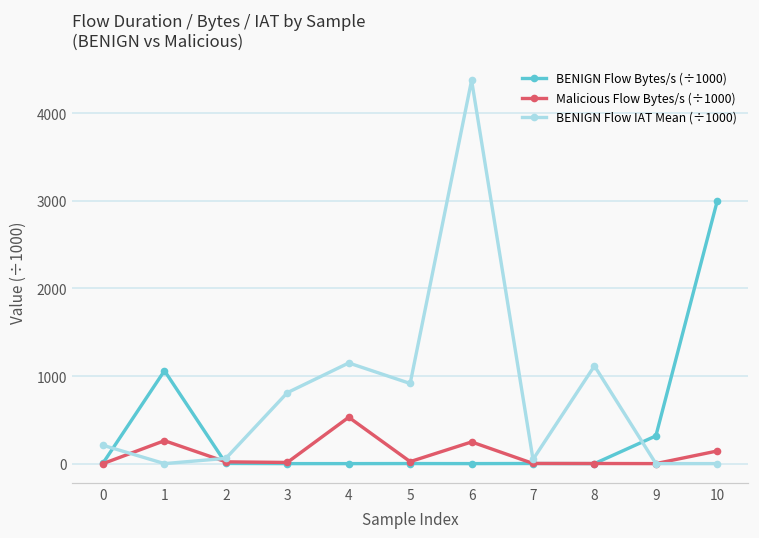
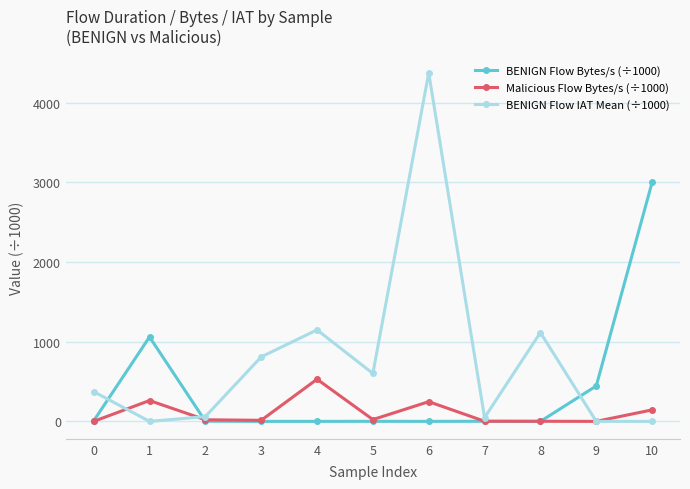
  {
    "BENIGN Flow Bytes/s (÷1000)": {
      "1": 1100,
      "4": 0,
      "6": 0,
-     "9": 300,
+     "9": 400,
      "10": 3000
    },
    "Malicious Flow Bytes/s (÷1000)": {
      "1": 300,
      "4": 500,
      "6": 200,
      "10": 100
    },
    "BENIGN Flow IAT Mean (÷1000)": {
-     "0": 200,
+     "0": 400,
      "1": 0,
      "2": 100,
      "3": 800,
      "4": 1100,
-     "5": 900,
+     "5": 600,
      "6": 4400,
      "7": 0,
      "8": 1100,
      "10": 0
    }
  }
